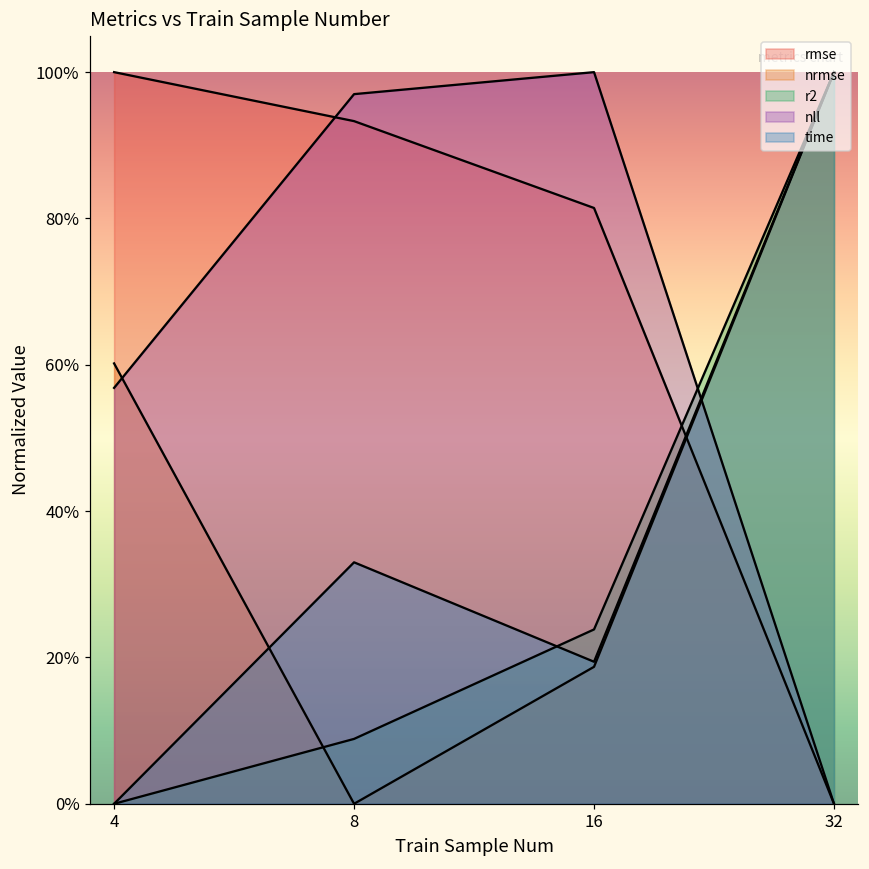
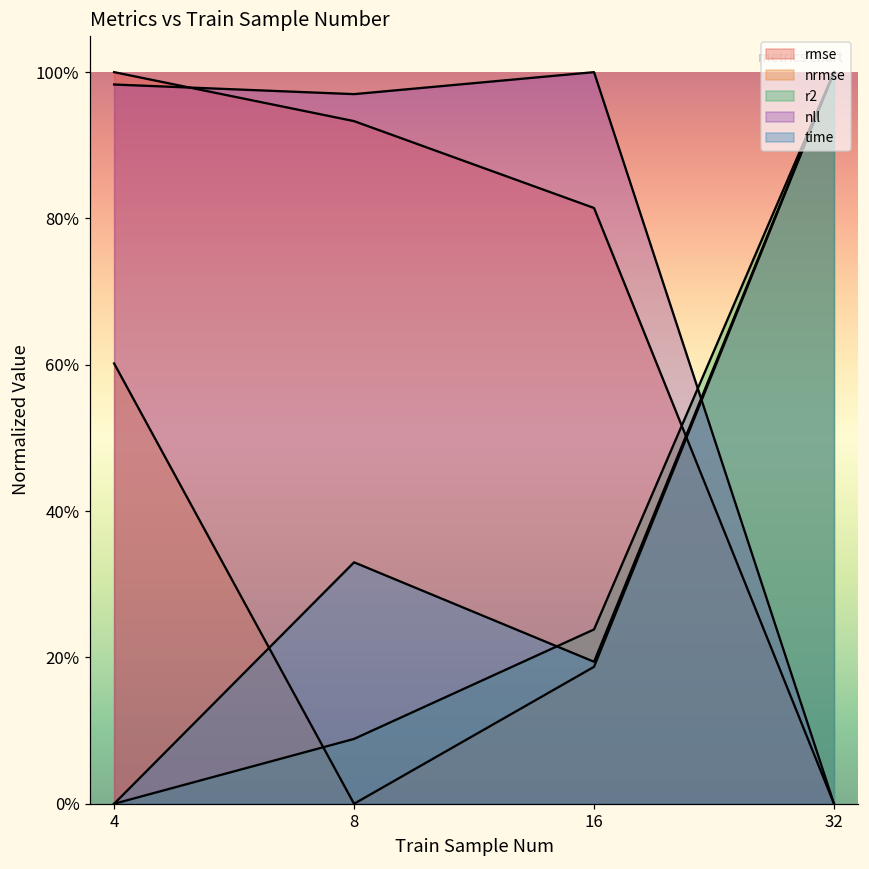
  {
    "nll": {
-     "4": "57%",
+     "4": "98%",
      "8": "97%",
      "16": "100%"
    }
  }
